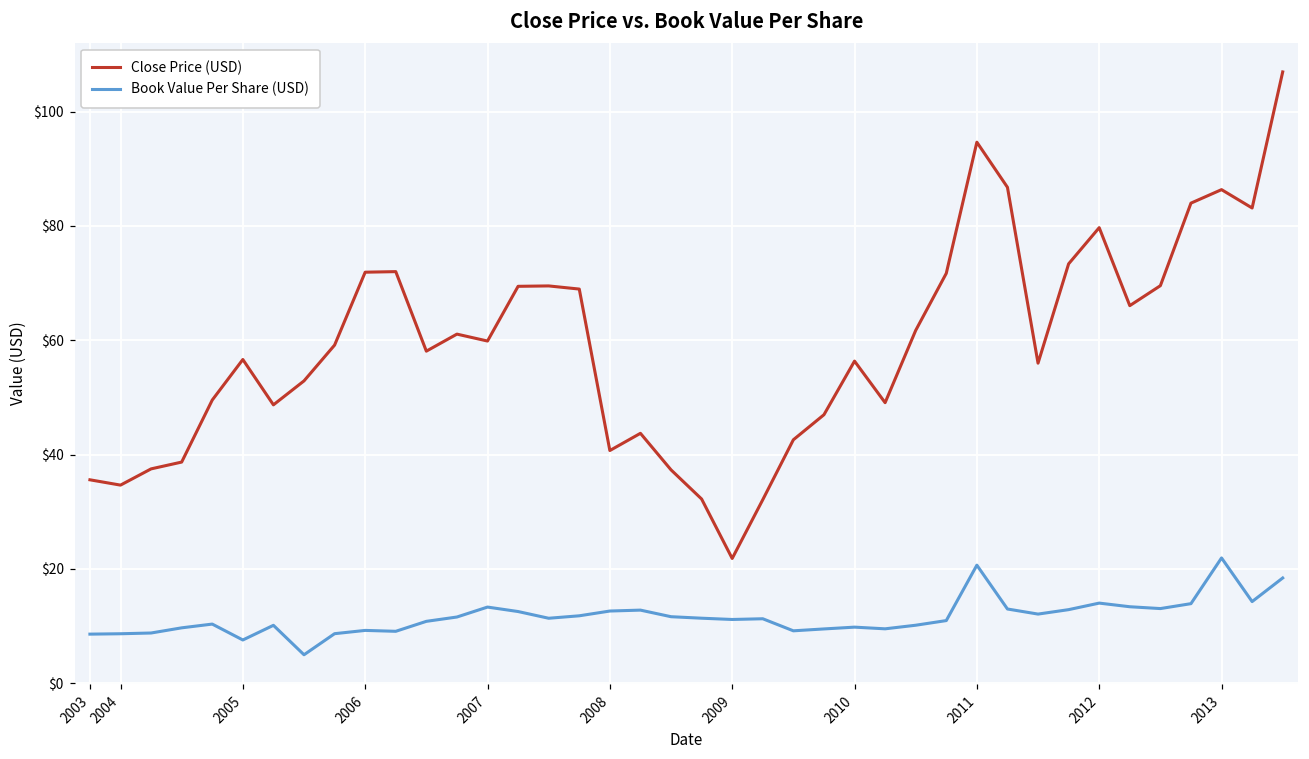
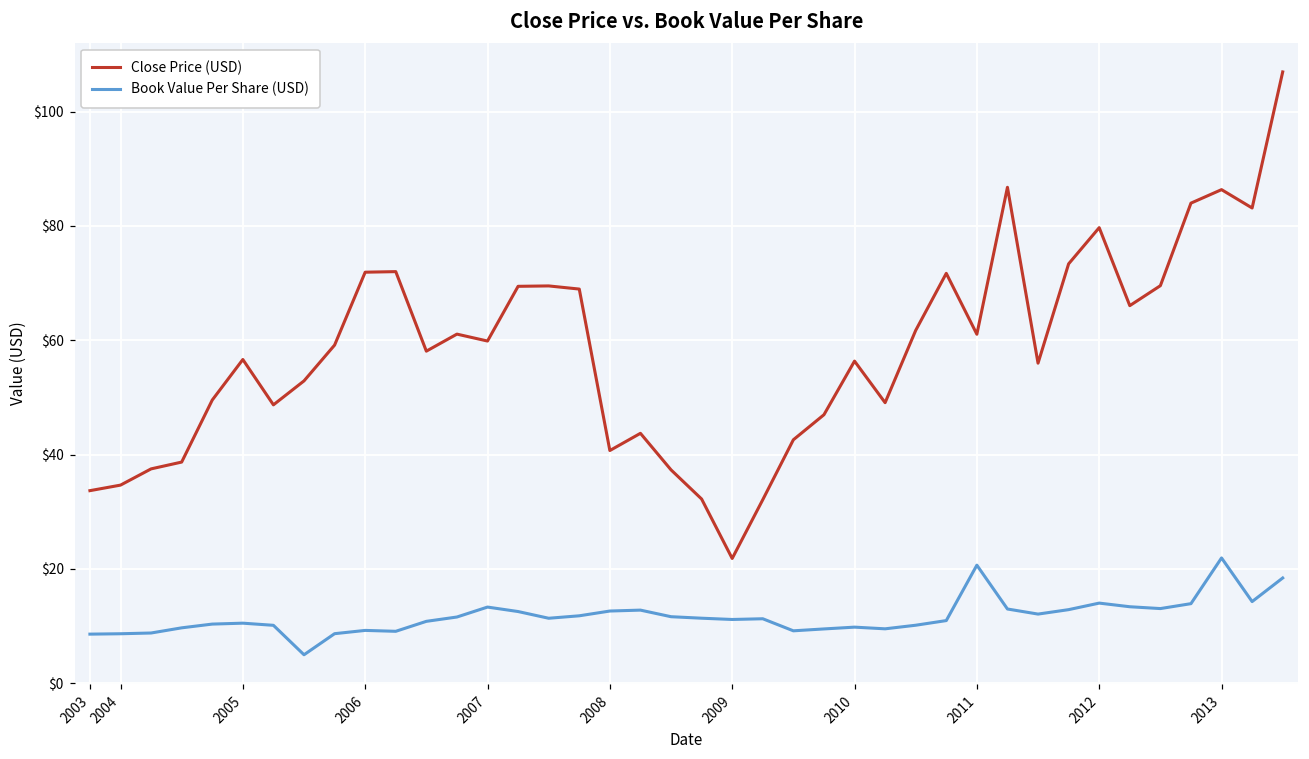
  {
    "Close Price (USD)": {
-     "2003": "$36",
+     "2003": "$34",
      "2004": "$35",
      "2005": "$57",
      "2006": "$72",
      "2007": "$60",
      "2008": "$41",
      "2009": "$22",
      "2010": "$56",
-     "2011": "$95",
+     "2011": "$61",
      "2012": "$80",
      "2013": "$86"
    },
    "Book Value Per Share (USD)": {
      "2003": "$9",
      "2004": "$9",
-     "2005": "$8",
+     "2005": "$11",
      "2006": "$9",
      "2007": "$13",
      "2008": "$13",
      "2009": "$11",
      "2010": "$10",
      "2011": "$21",
      "2012": "$14",
      "2013": "$22"
    }
  }
